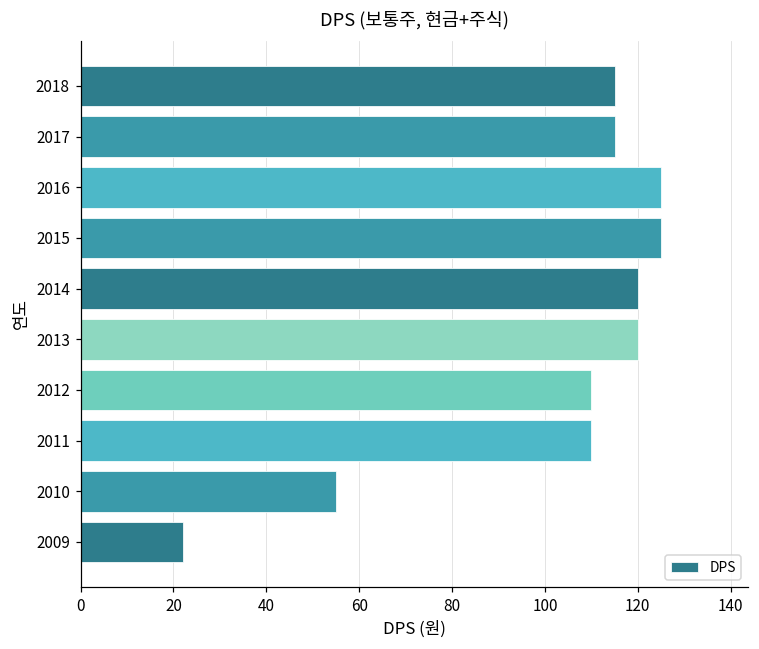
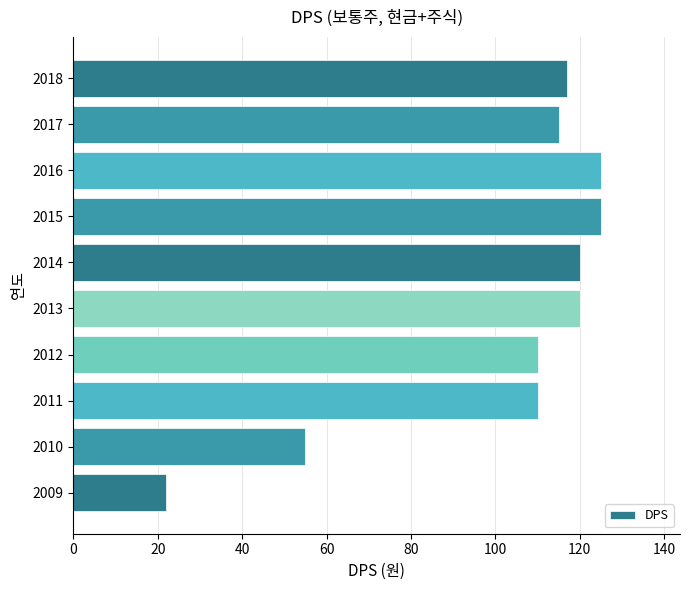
  {
-   "2018": 115,
+   "2018": 117,
    "2017": 115,
    "2016": 125,
    "2015": 125,
    "2014": 120,
    "2013": 120,
    "2012": 110,
    "2011": 110,
    "2010": 55,
    "2009": 22
  }
